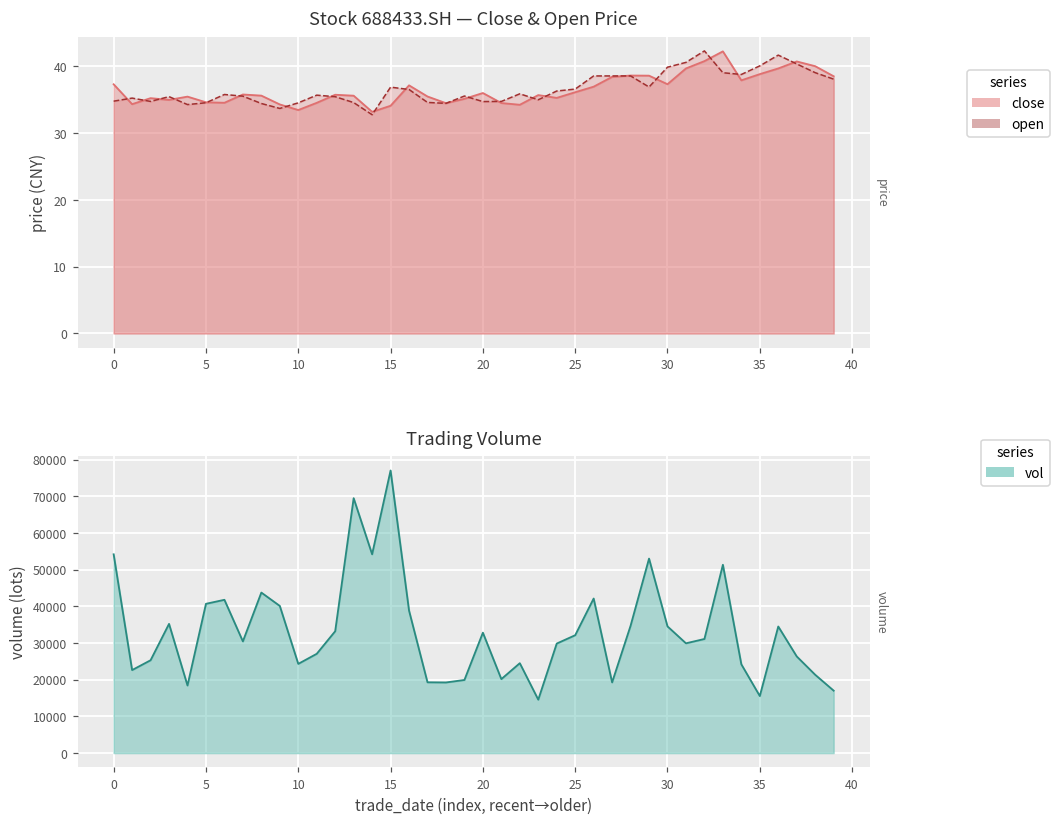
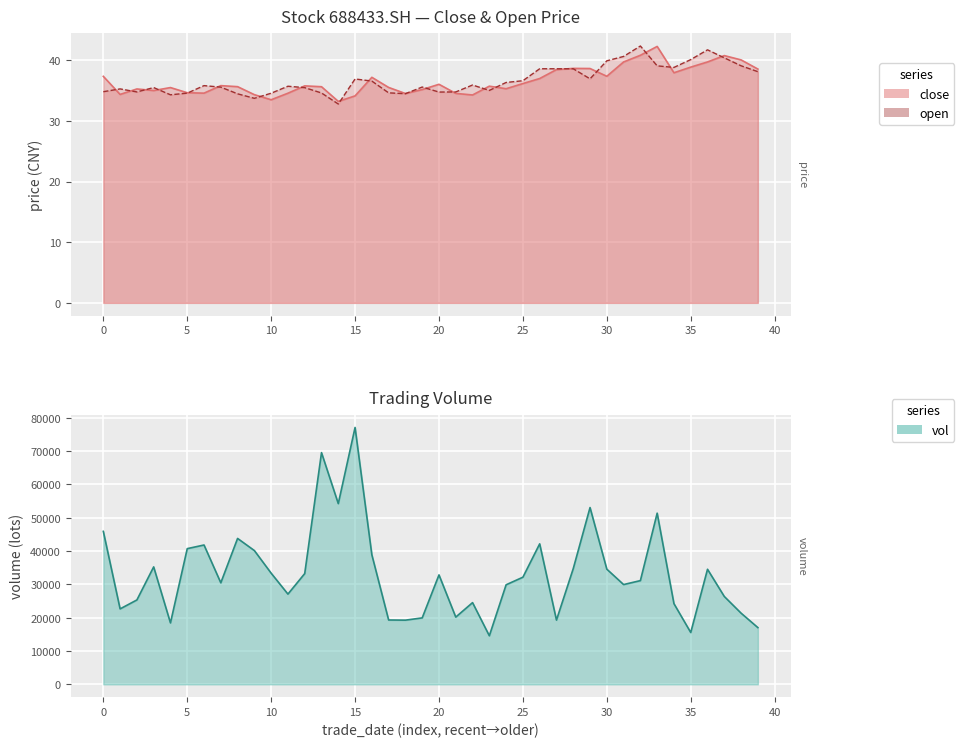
  {
    "Trading Volume": {
-     "0": 54000,
+     "0": 46000,
      "5": 41000,
-     "10": 24000,
+     "10": 33000,
      "15": 77000,
      "20": 33000,
      "25": 32000,
      "30": 35000,
      "35": 16000
    }
  }
